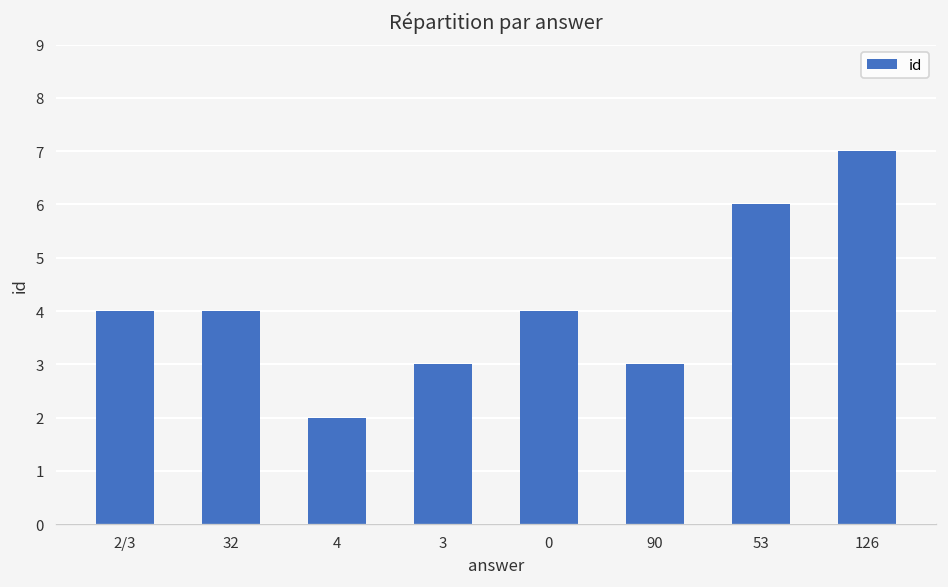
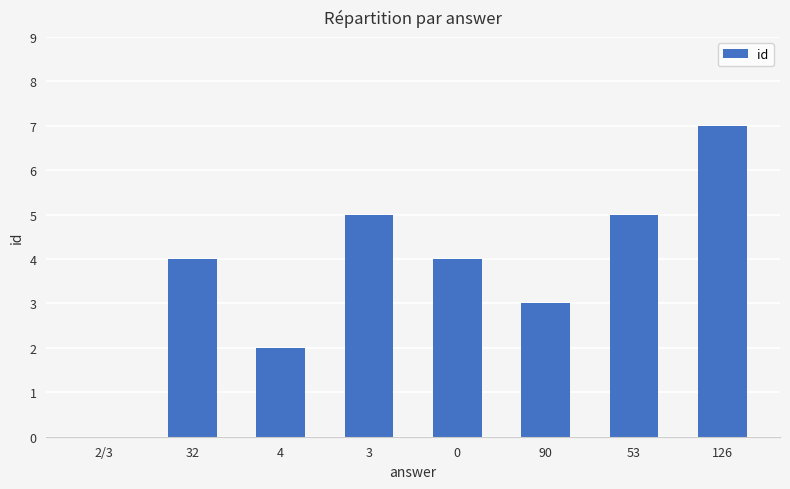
  {
-   "2/3": 4,
+   "2/3": 0,
    "32": 4,
    "4": 2,
-   "3": 3,
+   "3": 5,
    "0": 4,
    "90": 3,
-   "53": 6,
+   "53": 5,
    "126": 7
  }
